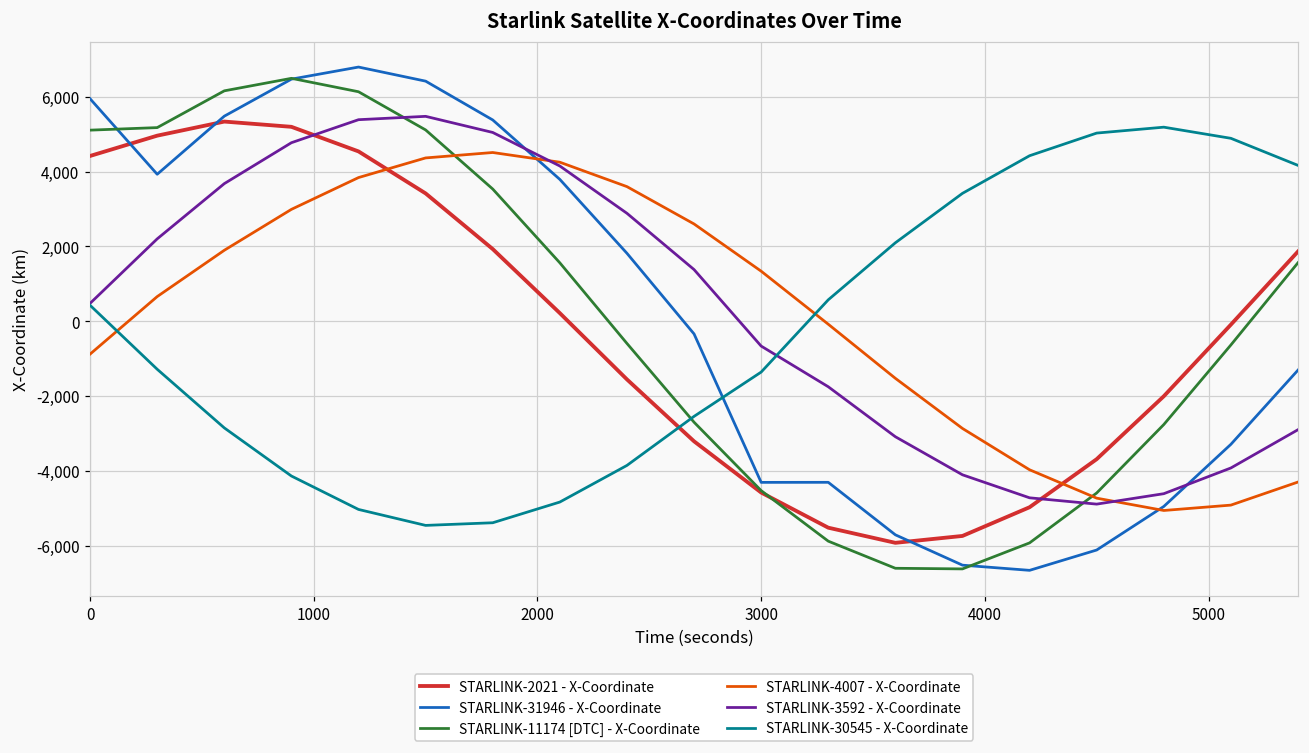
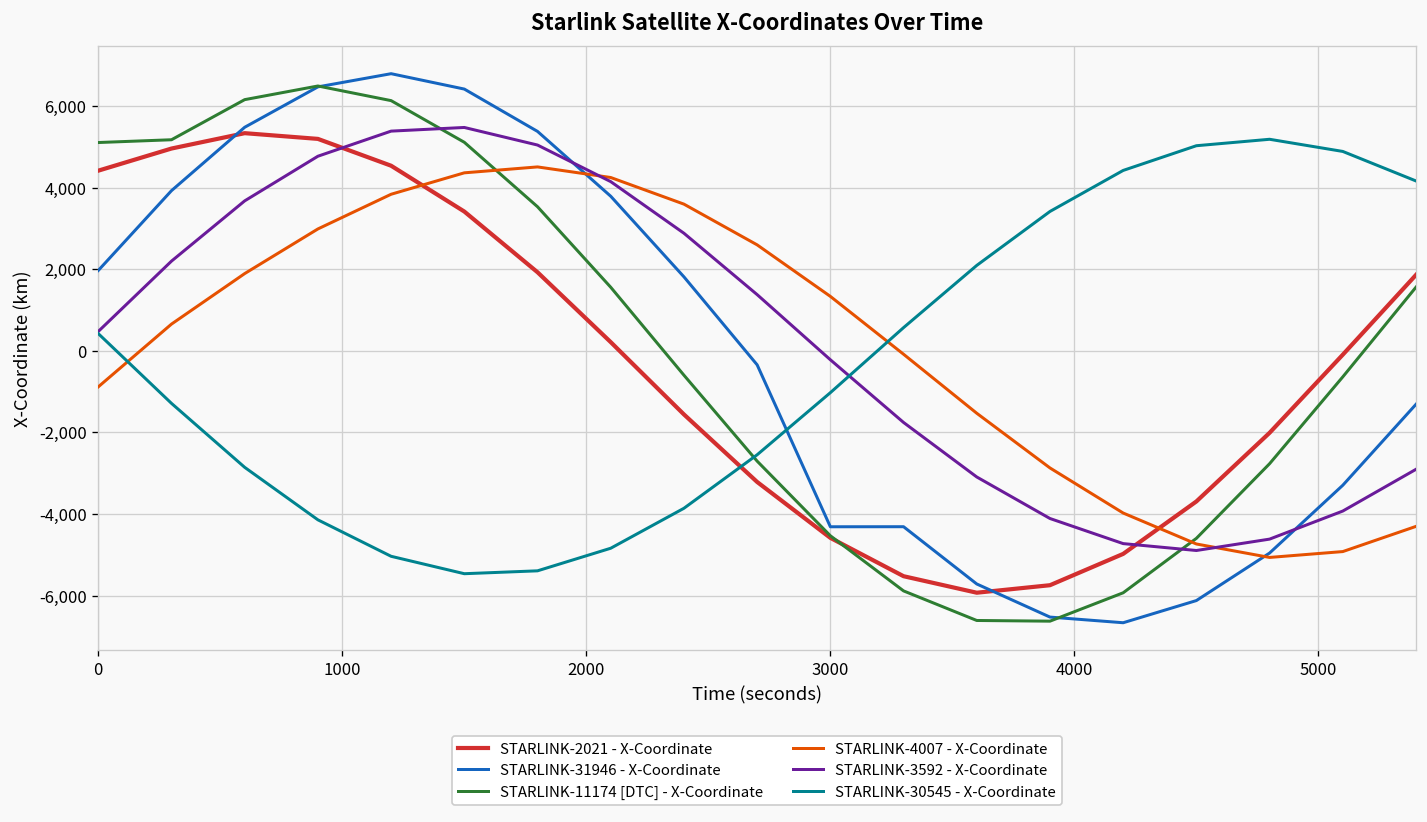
  {
    "STARLINK-2021 - X-Coordinate": {
      "0": "4,400"
    },
    "STARLINK-31946 - X-Coordinate": {
-     "0": "5,900",
+     "0": "2,000",
      "3000": "-4,300"
    },
    "STARLINK-11174 [DTC] - X-Coordinate": {
      "0": "5,100"
    },
    "STARLINK-4007 - X-Coordinate": {
      "0": "-900",
      "3000": "1,300"
    },
    "STARLINK-3592 - X-Coordinate": {
-     "3000": "-700"
+     "3000": "-200"
    },
    "STARLINK-30545 - X-Coordinate": {
-     "3000": "-1,400"
+     "3000": "-1,000"
    }
  }
